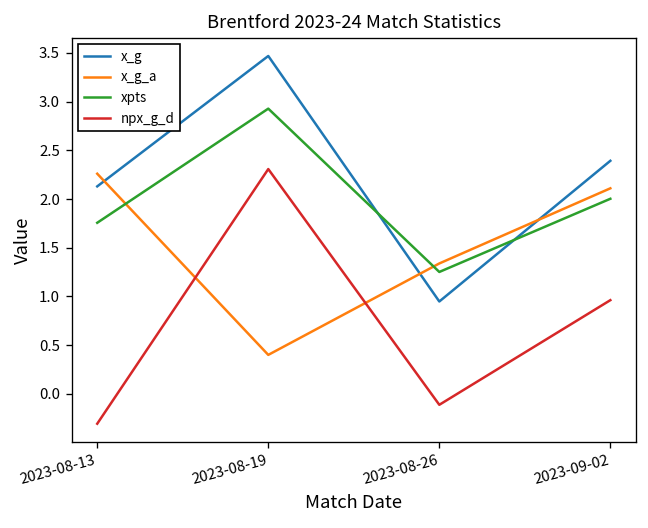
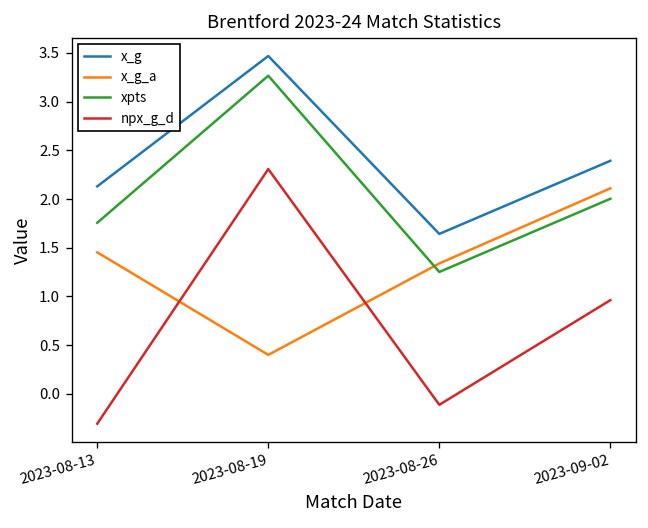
  {
    "x_g": {
      "2023-08-13": 2.1,
      "2023-08-19": 3.5,
-     "2023-08-26": 0.9,
+     "2023-08-26": 1.6,
      "2023-09-02": 2.4
    },
    "x_g_a": {
-     "2023-08-13": 2.3,
+     "2023-08-13": 1.5,
      "2023-08-19": 0.4,
      "2023-08-26": 1.3,
      "2023-09-02": 2.1
    },
    "xpts": {
      "2023-08-13": 1.8,
-     "2023-08-19": 2.9,
+     "2023-08-19": 3.3,
      "2023-08-26": 1.3,
      "2023-09-02": 2.0
    },
    "npx_g_d": {
      "2023-08-13": -0.3,
      "2023-08-19": 2.3,
      "2023-08-26": -0.1,
      "2023-09-02": 1.0
    }
  }
